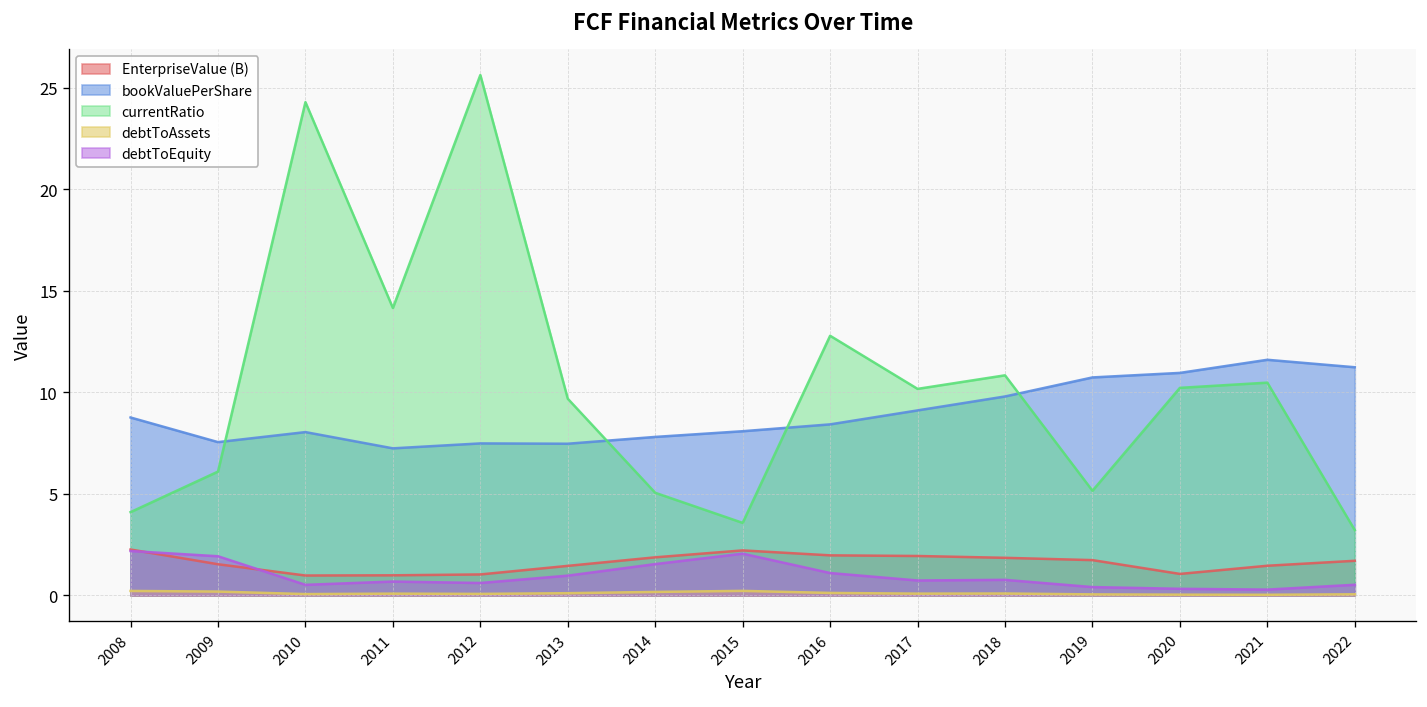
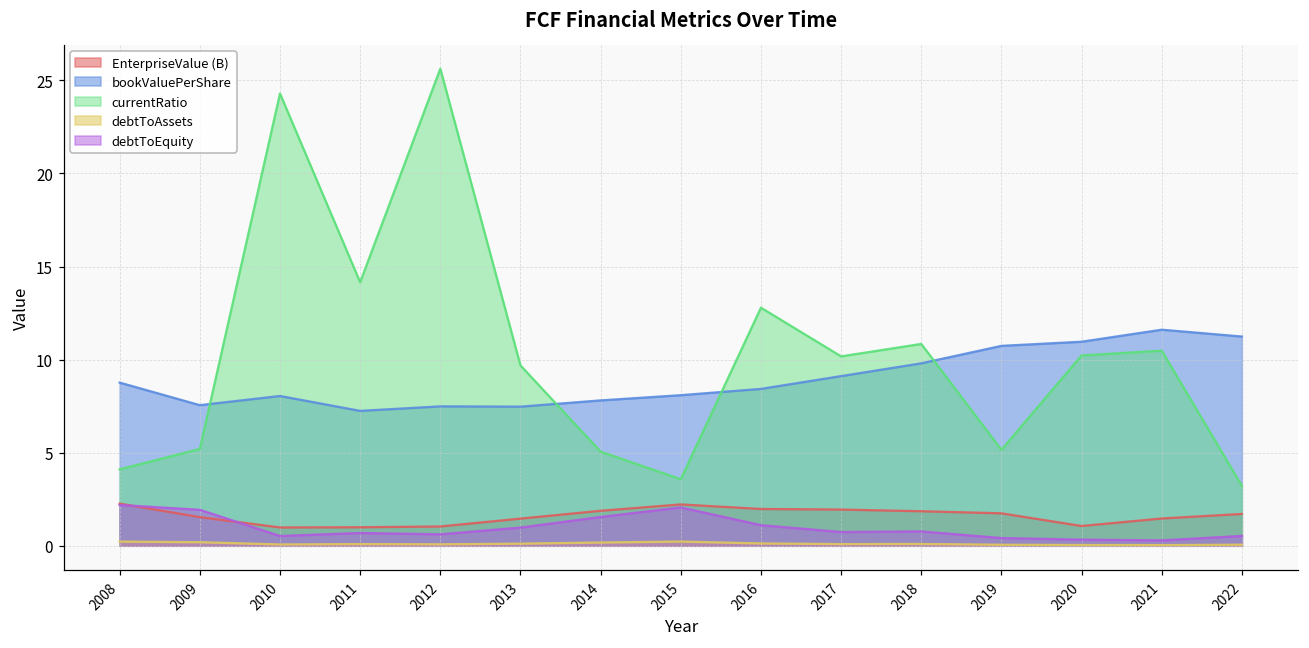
  {
    "EnterpriseValue (B)": {
      "2009": 1.5,
      "2010": 1.0,
      "2011": 1.0,
      "2012": 1.0,
      "2013": 1.5,
      "2014": 1.9,
      "2015": 2.2,
      "2016": 2.0,
      "2017": 1.9,
      "2018": 1.9,
      "2019": 1.7,
      "2020": 1.1,
      "2021": 1.5,
      "2022": 1.7
    },
    "bookValuePerShare": {
      "2008": 8.8,
      "2009": 7.6,
      "2010": 8.0,
      "2011": 7.2,
      "2012": 7.5,
      "2013": 7.5,
      "2014": 7.8,
      "2015": 8.1,
      "2016": 8.4,
      "2017": 9.1,
      "2018": 9.8,
      "2019": 10.7,
      "2020": 11.0,
      "2021": 11.6,
      "2022": 11.2
    },
    "currentRatio": {
      "2008": 4.1,
-     "2009": 6.1,
+     "2009": 5.2,
      "2010": 24.3,
      "2011": 14.2,
      "2012": 25.6,
      "2013": 9.7,
      "2014": 5.1,
      "2015": 3.6,
      "2016": 12.8,
      "2017": 10.2,
      "2018": 10.8,
      "2019": 5.2,
      "2020": 10.2,
      "2021": 10.5,
      "2022": 3.2
    },
    "debtToAssets": {
      "2008": 0.2,
      "2009": 0.2,
      "2010": 0.1,
      "2011": 0.1,
      "2012": 0.1,
      "2013": 0.1,
      "2014": 0.2,
      "2015": 0.2,
      "2016": 0.1,
      "2017": 0.1,
      "2018": 0.1,
      "2019": 0.1,
      "2020": 0.0,
      "2021": 0.0,
      "2022": 0.1
    },
    "debtToEquity": {
      "2009": 1.9,
      "2010": 0.5,
      "2011": 0.7,
      "2012": 0.6,
      "2013": 1.0,
      "2014": 1.5,
      "2015": 2.1,
      "2016": 1.1,
      "2017": 0.7,
      "2018": 0.8,
      "2019": 0.4,
      "2020": 0.3,
      "2021": 0.3,
      "2022": 0.5
    }
  }
